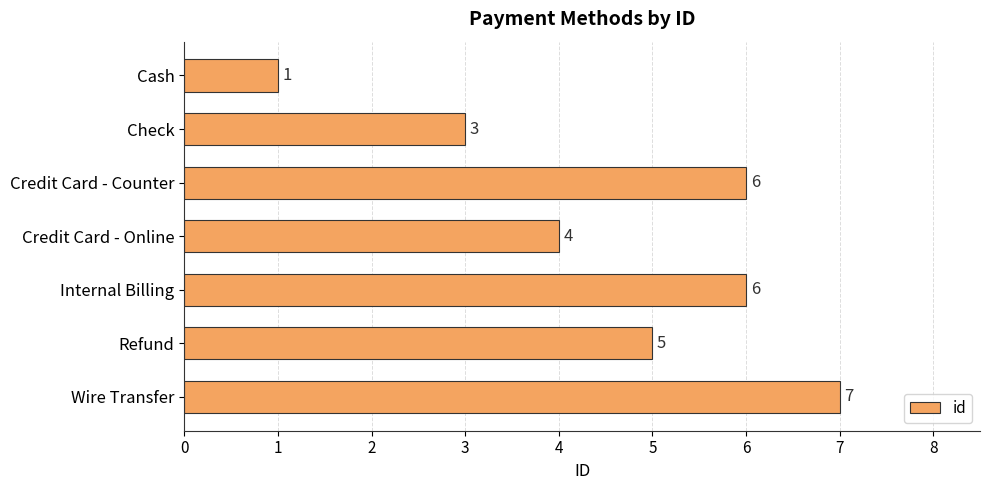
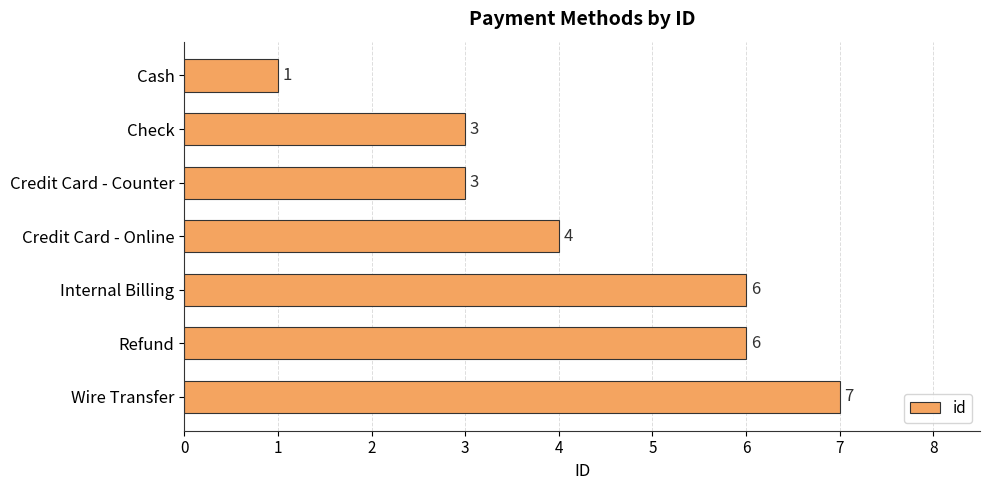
  {
    "Cash": 1,
    "Check": 3,
-   "Credit Card - Counter": 6,
+   "Credit Card - Counter": 3,
    "Credit Card - Online": 4,
    "Internal Billing": 6,
-   "Refund": 5,
+   "Refund": 6,
    "Wire Transfer": 7
  }
